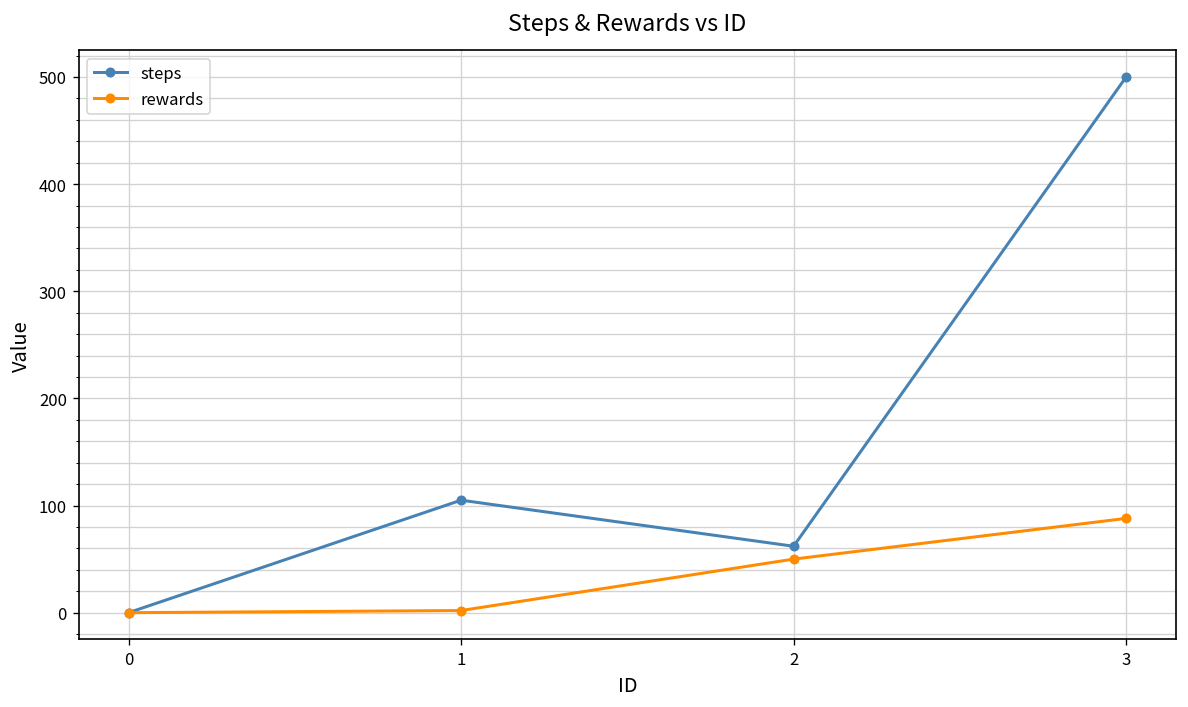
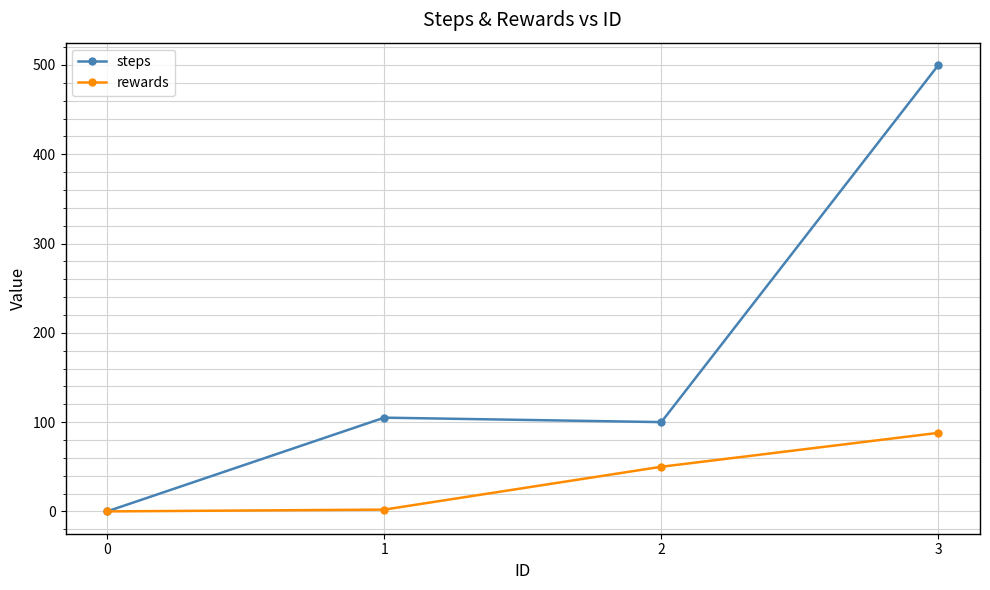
  {
    "steps": {
      "1": 110,
-     "2": 60,
+     "2": 100,
      "3": 500
    },
    "rewards": {
      "1": 0,
      "2": 50,
      "3": 90
    }
  }
